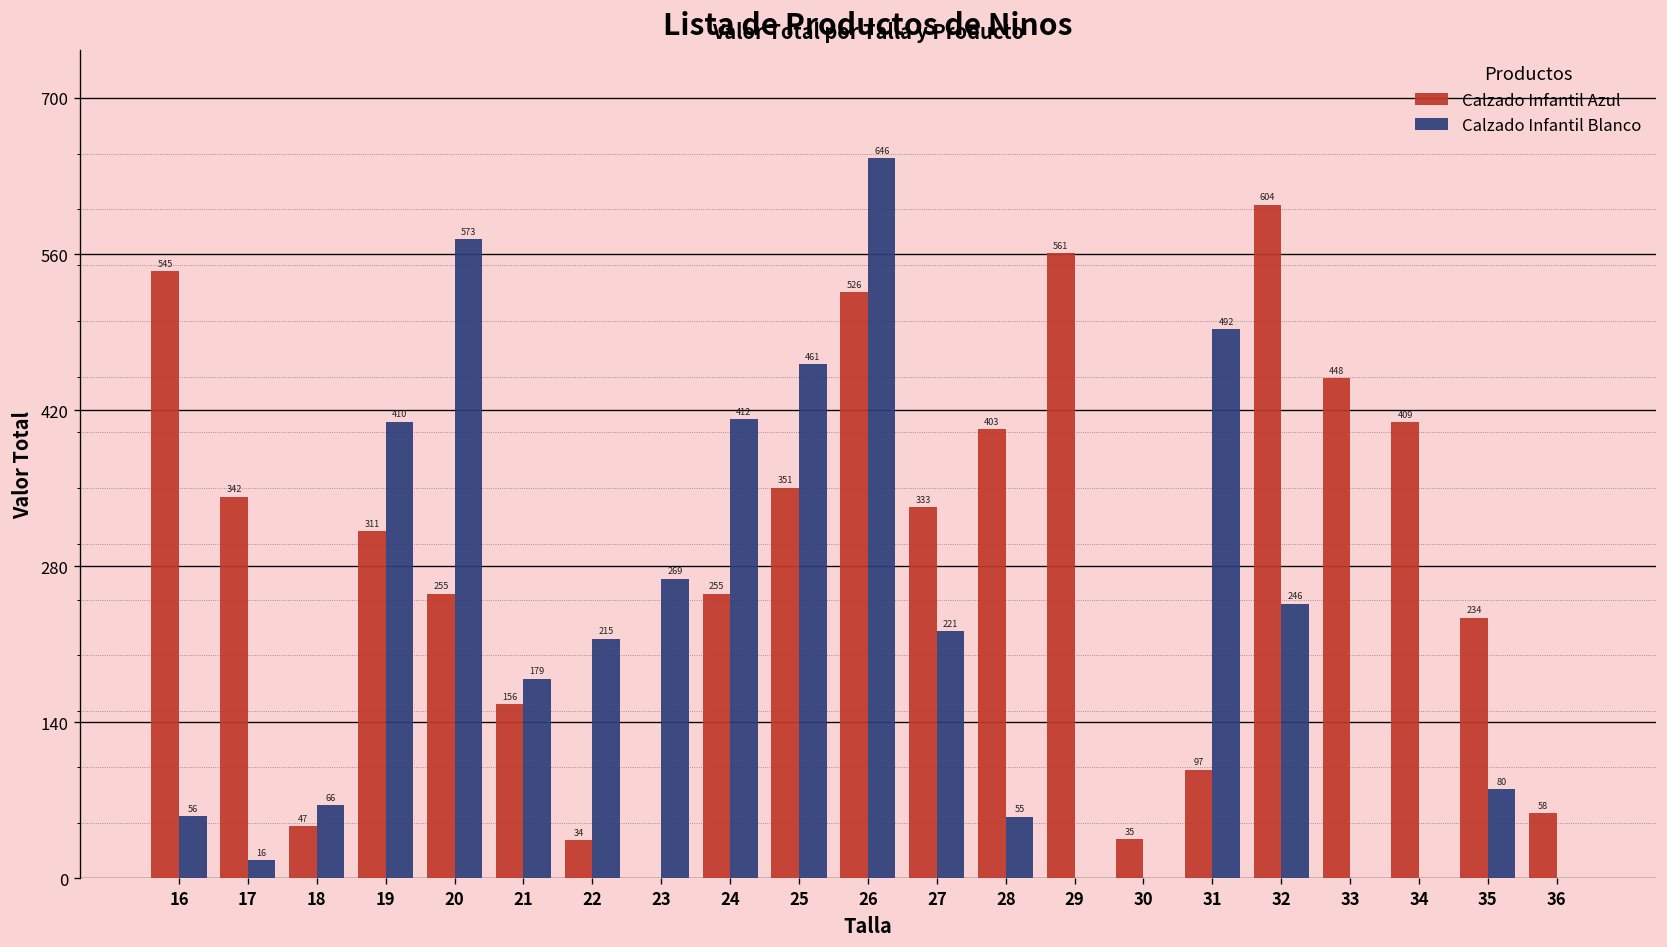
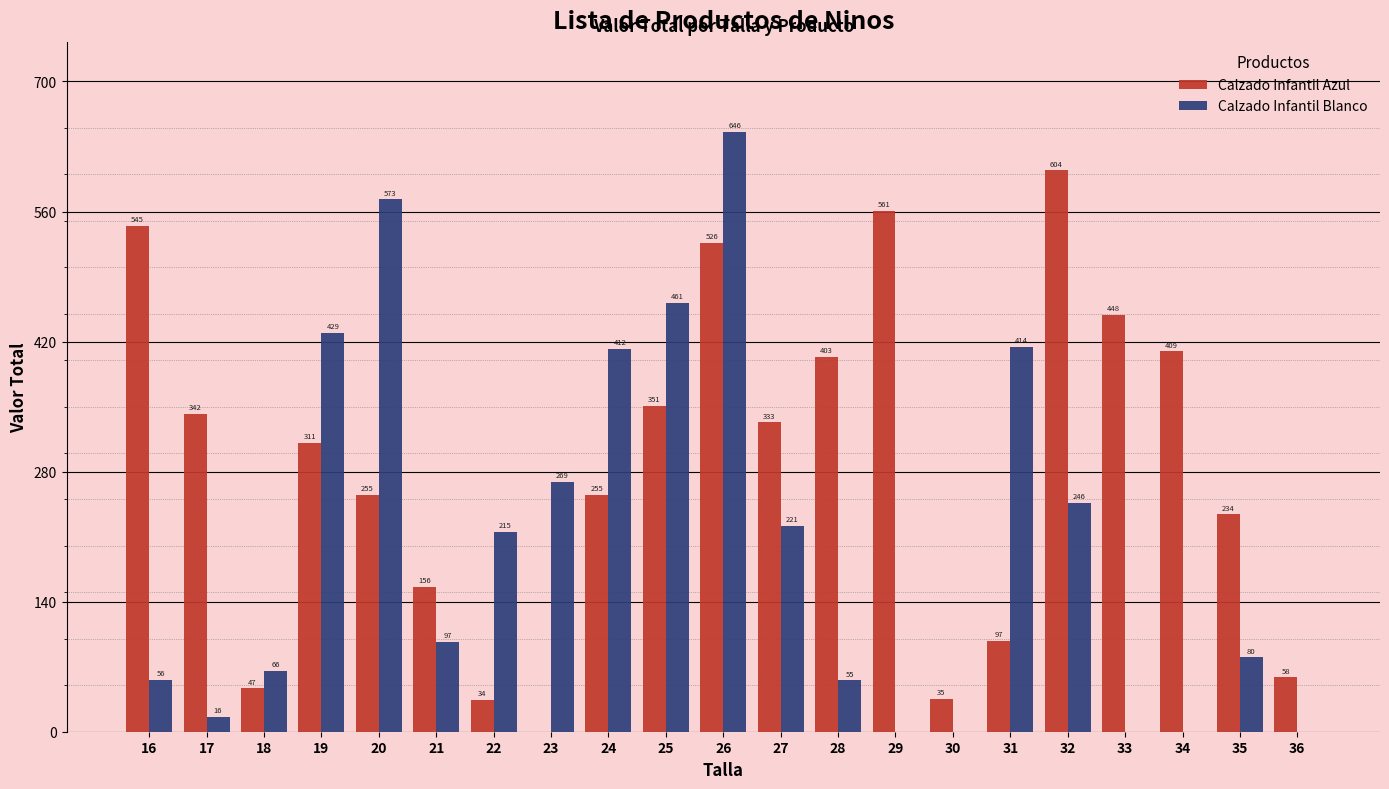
  {
    "Calzado Infantil Azul": {
      "16": 545,
      "17": 342,
      "18": 47,
      "19": 311,
      "20": 255,
      "21": 156,
      "22": 34,
      "24": 255,
      "25": 351,
      "26": 526,
      "27": 333,
      "28": 403,
      "29": 561,
      "30": 35,
      "31": 97,
      "32": 604,
      "33": 448,
      "34": 409,
      "35": 234,
      "36": 58
    },
    "Calzado Infantil Blanco": {
      "16": 56,
      "17": 16,
      "18": 66,
-     "19": 410,
+     "19": 429,
      "20": 573,
-     "21": 179,
+     "21": 97,
      "22": 215,
      "23": 269,
      "24": 412,
      "25": 461,
      "26": 646,
      "27": 221,
      "28": 55,
-     "31": 492,
+     "31": 414,
      "32": 246,
      "35": 80
    }
  }
